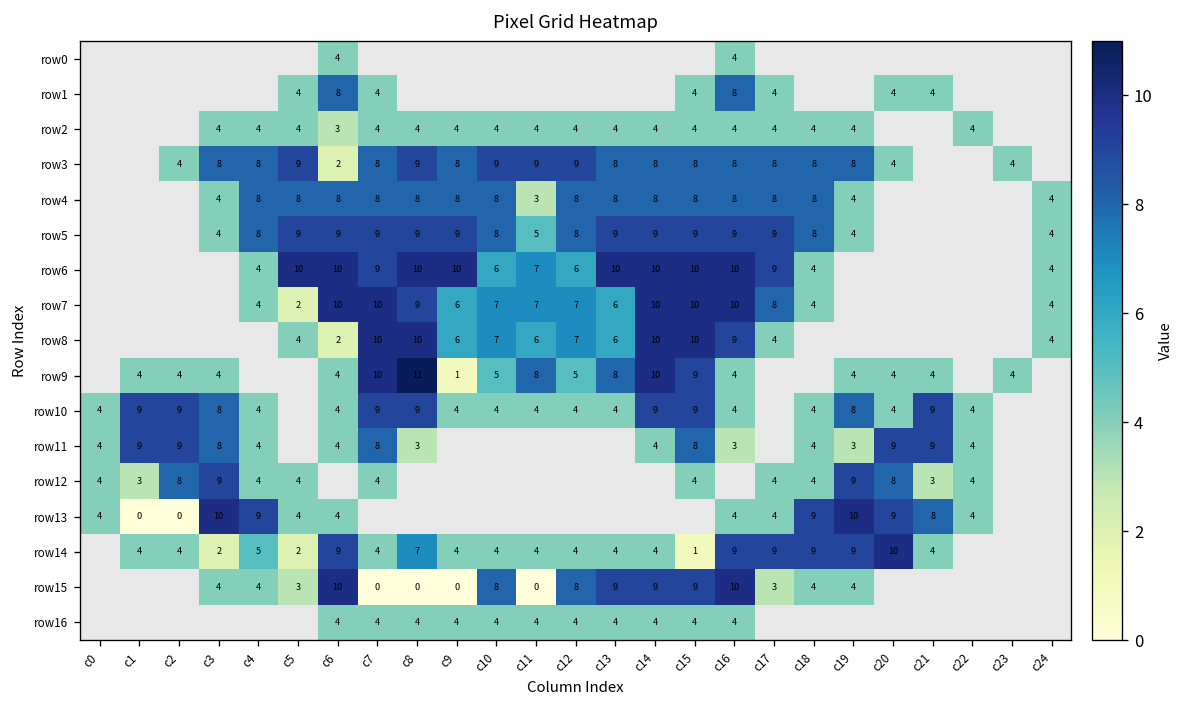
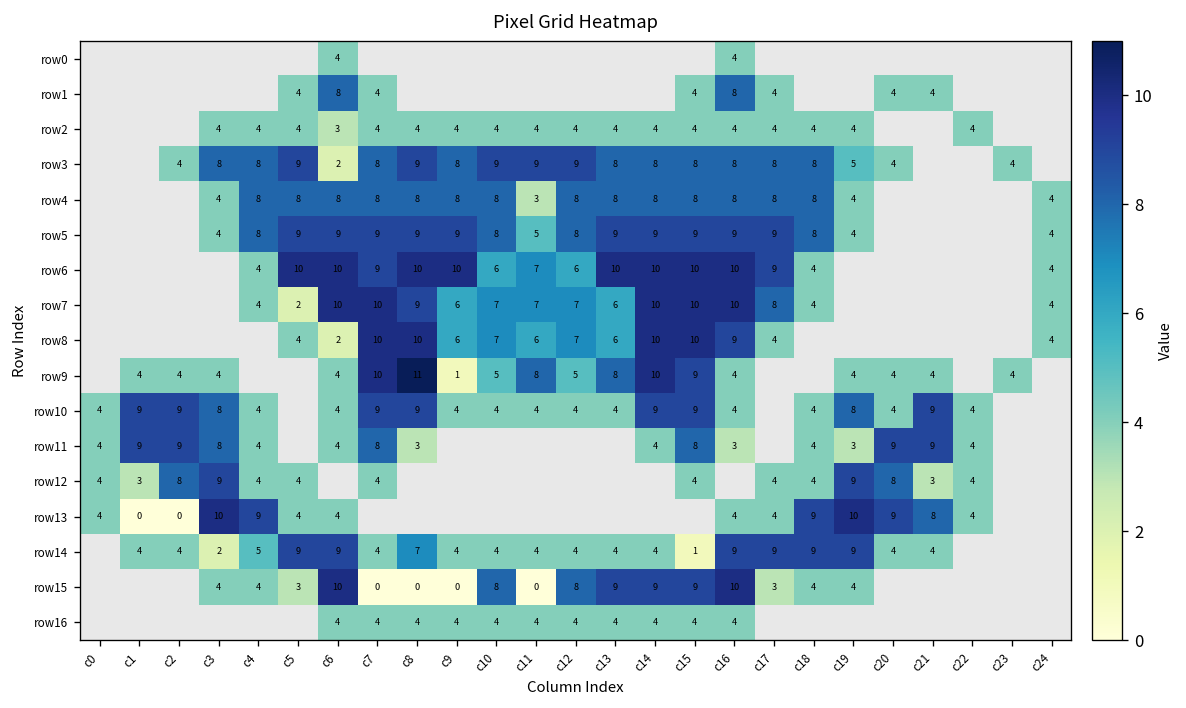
  {
    "row3": {
      "c2": 4,
      "c3": 8,
      "c4": 8,
      "c5": 9,
      "c6": 2,
      "c7": 8,
      "c8": 9,
      "c9": 8,
      "c10": 9,
      "c11": 9,
      "c12": 9,
      "c13": 8,
      "c14": 8,
      "c15": 8,
      "c16": 8,
      "c17": 8,
      "c18": 8,
-     "c19": 8,
+     "c19": 5,
      "c20": 4,
      "c23": 4
    },
    "row14": {
      "c1": 4,
      "c2": 4,
      "c3": 2,
      "c4": 5,
-     "c5": 2,
+     "c5": 9,
      "c6": 9,
      "c7": 4,
      "c8": 7,
      "c9": 4,
      "c10": 4,
      "c11": 4,
      "c12": 4,
      "c13": 4,
      "c14": 4,
      "c15": 1,
      "c16": 9,
      "c17": 9,
      "c18": 9,
      "c19": 9,
-     "c20": 10,
+     "c20": 4,
      "c21": 4
    }
  }
